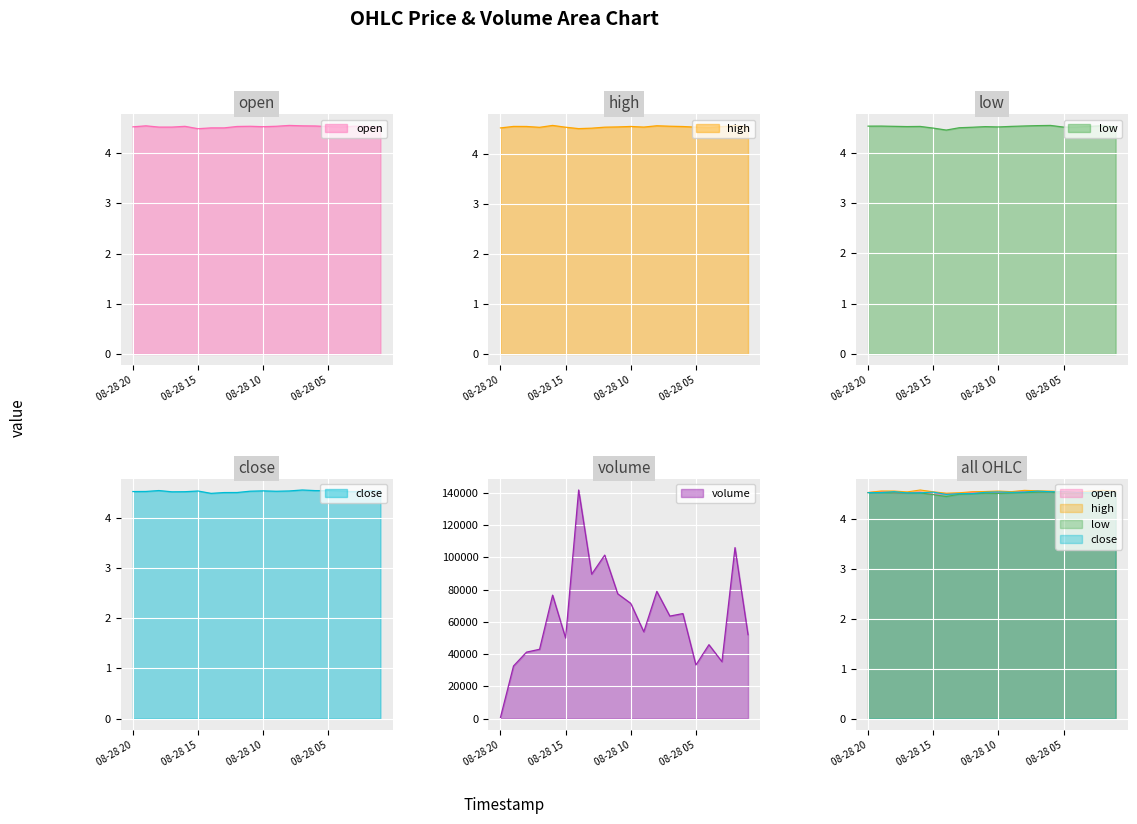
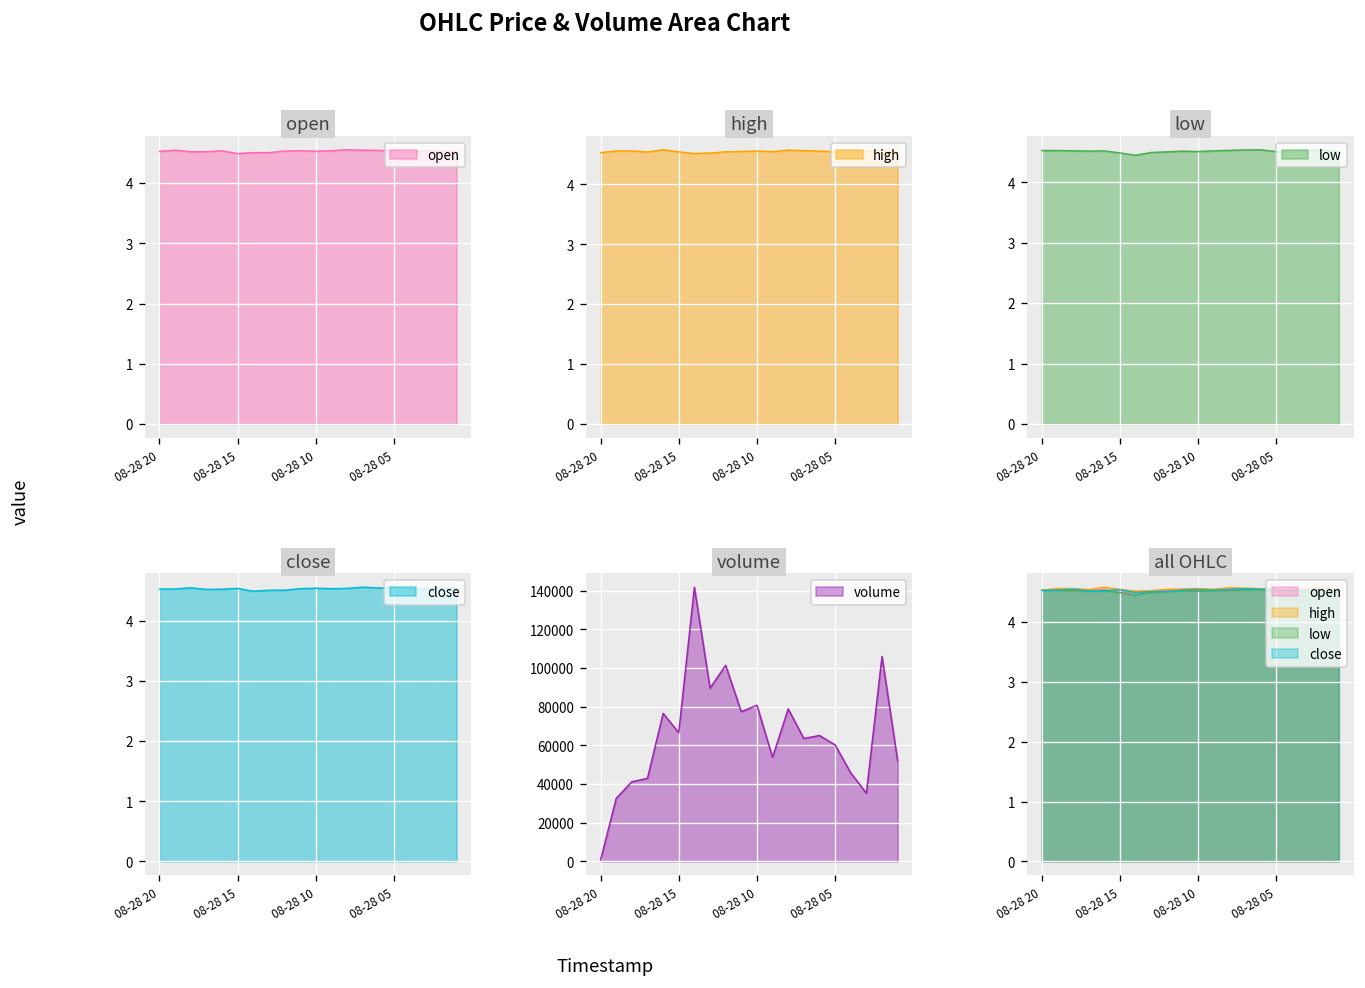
  {
    "open": {
      "08-28 20": 4.5,
      "08-28 15": 4.5,
      "08-28 10": 4.5
    },
    "high": {
      "08-28 20": 4.5,
      "08-28 15": 4.5,
      "08-28 10": 4.6
    },
    "low": {
      "08-28 20": 4.5,
      "08-28 15": 4.5,
      "08-28 10": 4.5,
      "08-28 05": 4.5
    },
    "close": {
      "08-28 20": 4.5,
      "08-28 15": 4.5,
      "08-28 10": 4.5
    },
    "volume": {
      "08-28 20": 1000,
-     "08-28 15": 50000,
-     "08-28 10": 71000,
-     "08-28 05": 33000
+     "08-28 15": 67000,
+     "08-28 10": 81000,
+     "08-28 05": 60000
    }
  }
